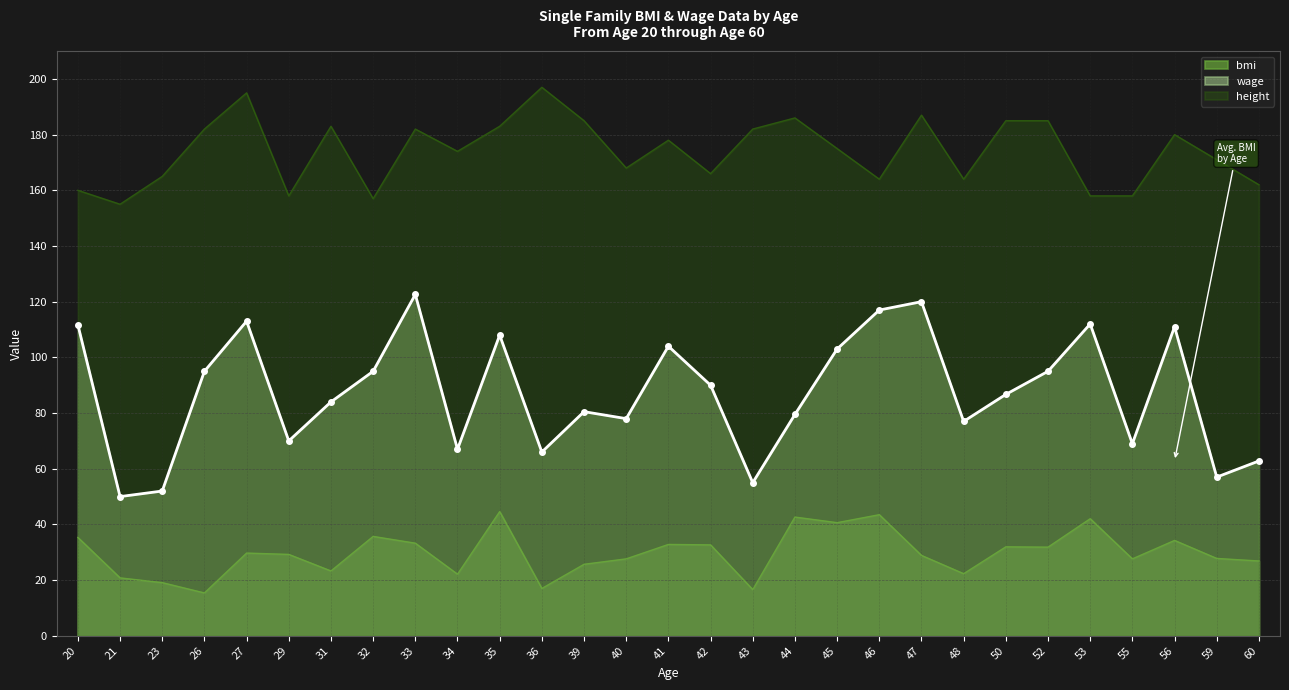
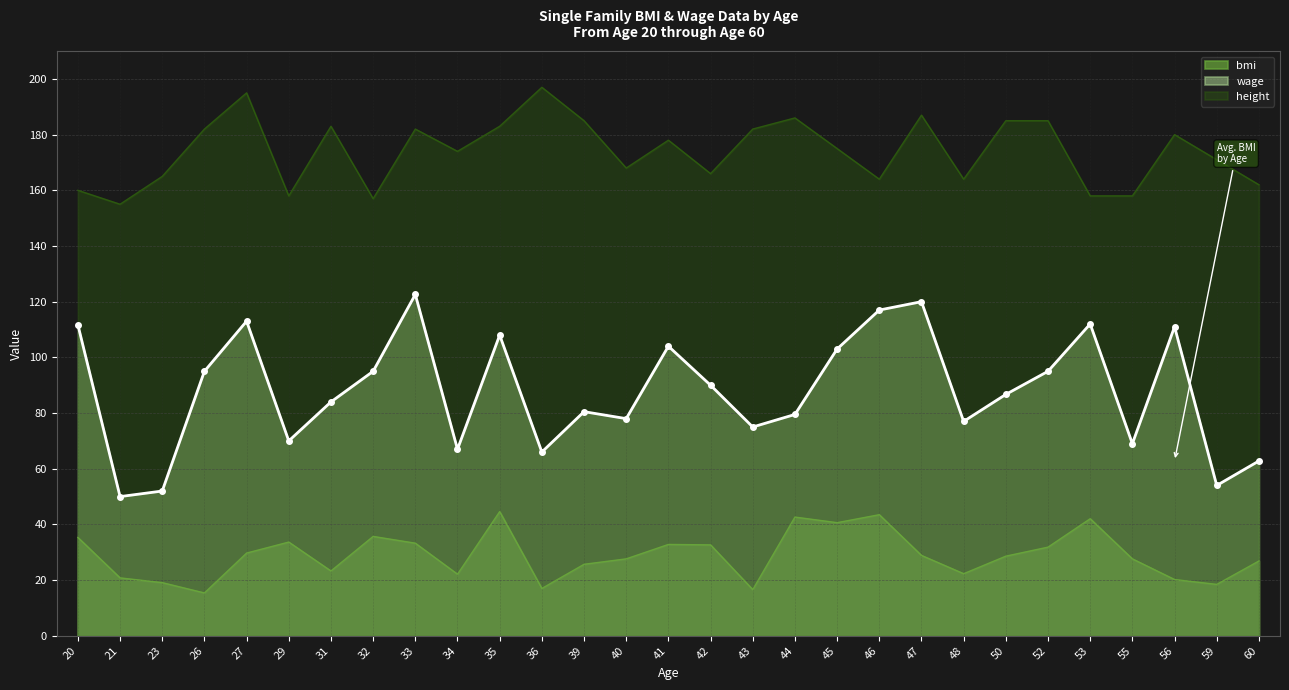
  {
    "bmi": {
      "20": 35,
      "21": 21,
      "23": 19,
      "26": 15,
      "27": 30,
-     "29": 29,
+     "29": 34,
      "31": 23,
      "32": 36,
      "33": 33,
      "34": 22,
      "35": 45,
      "36": 17,
      "39": 26,
      "40": 28,
      "41": 33,
      "42": 33,
      "43": 17,
      "44": 43,
      "45": 41,
      "46": 44,
      "47": 29,
      "48": 22,
-     "50": 32,
+     "50": 29,
      "52": 32,
      "53": 42,
      "55": 28,
-     "56": 34,
-     "59": 28,
+     "56": 20,
+     "59": 18,
      "60": 27
    },
    "wage": {
      "20": 112,
      "21": 50,
      "23": 52,
      "26": 95,
      "27": 113,
      "29": 70,
      "31": 84,
      "32": 95,
      "33": 123,
      "34": 67,
      "35": 108,
      "36": 66,
      "39": 81,
      "40": 78,
      "41": 104,
      "42": 90,
-     "43": 55,
+     "43": 75,
      "44": 80,
      "45": 103,
      "46": 117,
      "47": 120,
      "48": 77,
      "50": 87,
      "52": 95,
      "53": 112,
      "55": 69,
      "56": 111,
-     "59": 57,
+     "59": 54,
      "60": 63
    },
    "height": {
      "20": 160,
      "21": 155,
      "23": 165,
      "26": 182,
      "27": 195,
      "29": 158,
      "31": 183,
      "32": 157,
      "33": 182,
      "34": 174,
      "35": 183,
      "36": 197,
      "39": 185,
      "40": 168,
      "41": 178,
      "42": 166,
      "43": 182,
      "44": 186,
      "45": 175,
      "46": 164,
      "47": 187,
      "48": 164,
      "50": 185,
      "52": 185,
      "53": 158,
      "55": 158,
      "56": 180,
      "60": 162
    }
  }
